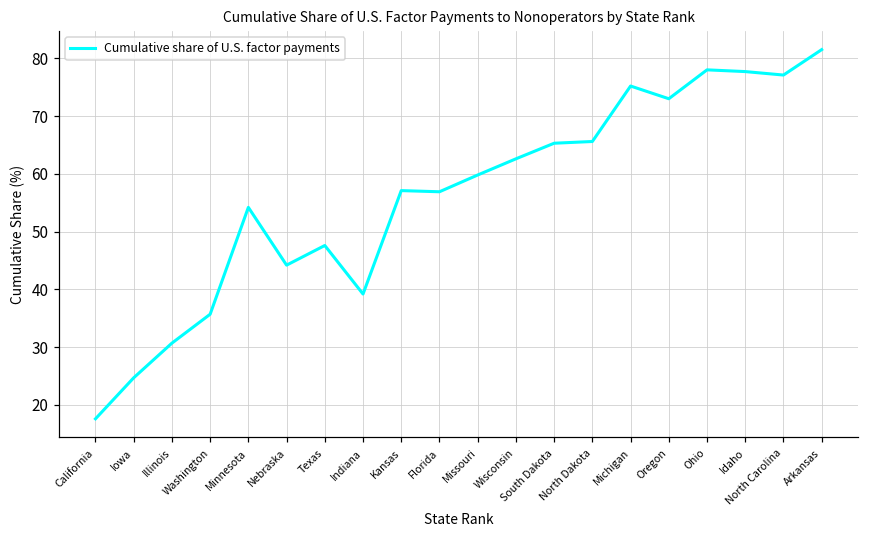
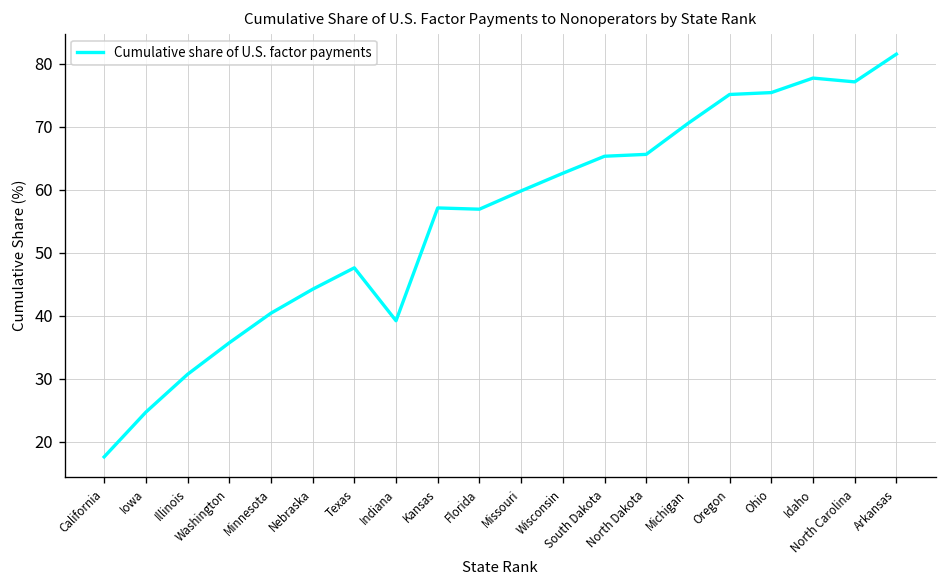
  {
    "California": 18,
    "Iowa": 25,
    "Illinois": 31,
    "Washington": 36,
-   "Minnesota": 54,
+   "Minnesota": 40,
    "Nebraska": 44,
    "Texas": 48,
    "Indiana": 39,
    "Kansas": 57,
    "Florida": 57,
    "Missouri": 60,
    "Wisconsin": 63,
    "South Dakota": 65,
    "North Dakota": 66,
-   "Michigan": 75,
-   "Oregon": 73,
-   "Ohio": 78,
+   "Michigan": 71,
+   "Oregon": 75,
+   "Ohio": 75,
    "Idaho": 78,
    "North Carolina": 77,
    "Arkansas": 82
  }
